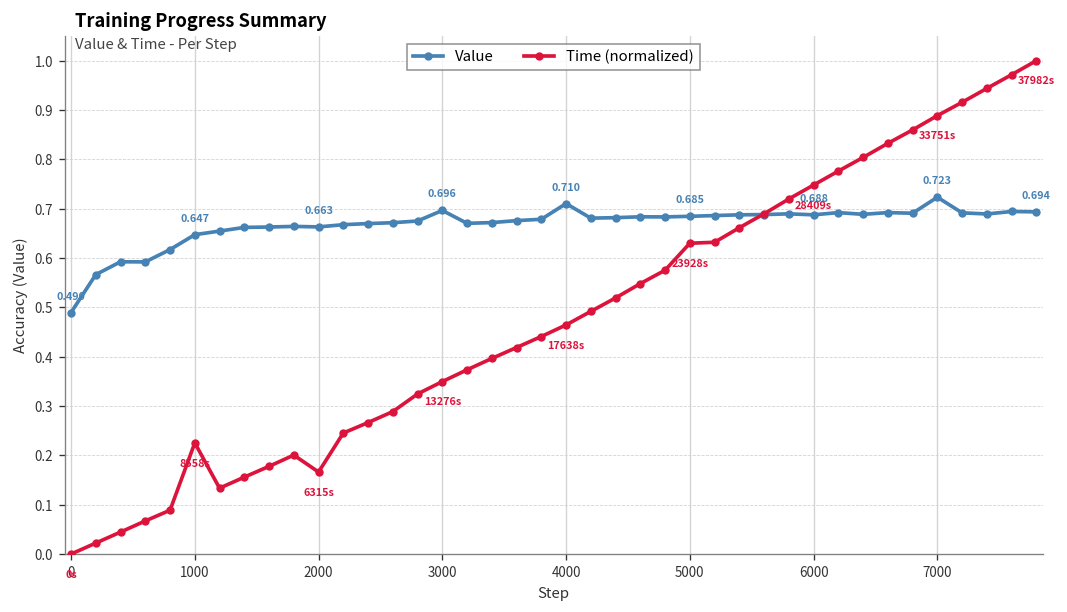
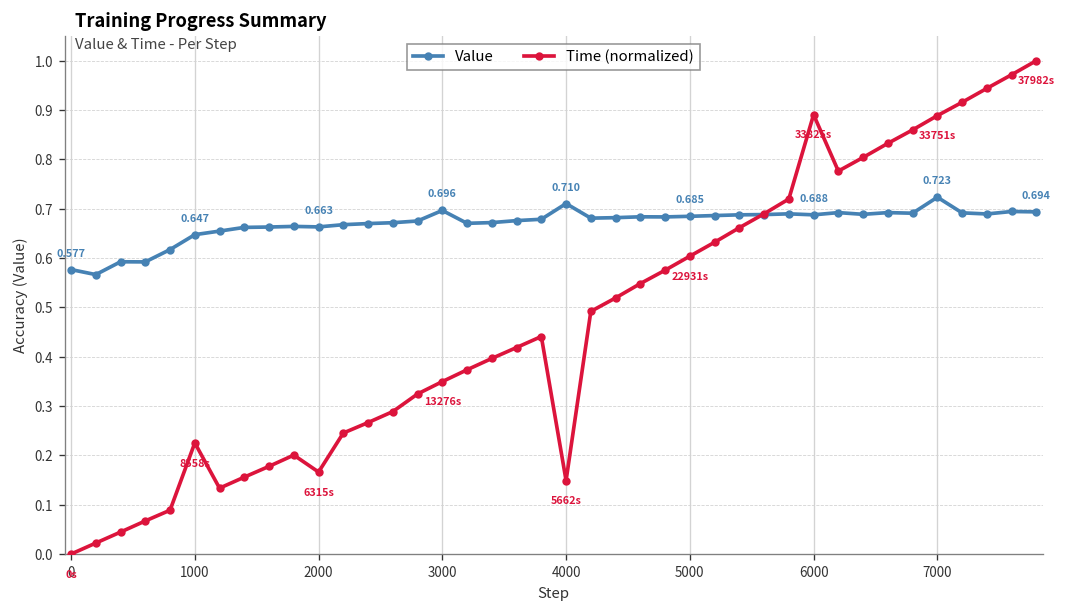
  {
    "Value": {
-     "0": "0.490",
+     "0": "0.577",
      "1000": "0.647",
      "2000": "0.663",
      "3000": "0.696",
      "4000": "0.710",
      "5000": "0.685",
      "6000": "0.688",
      "7000": "0.723"
    },
    "Time (normalized)": {
      "0": "0s",
-     "4000": "17638s",
-     "5000": "23928s",
-     "6000": "28409s"
+     "4000": "5662s",
+     "5000": "22931s",
+     "6000": "33825s"
    }
  }
